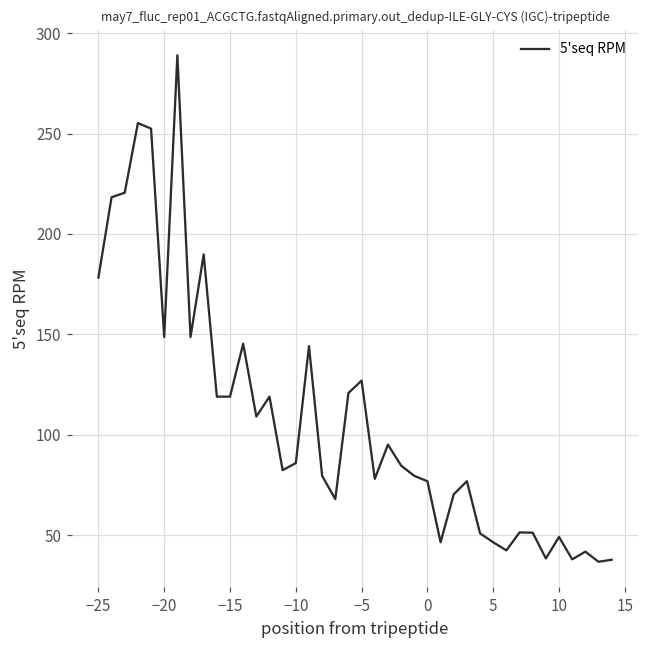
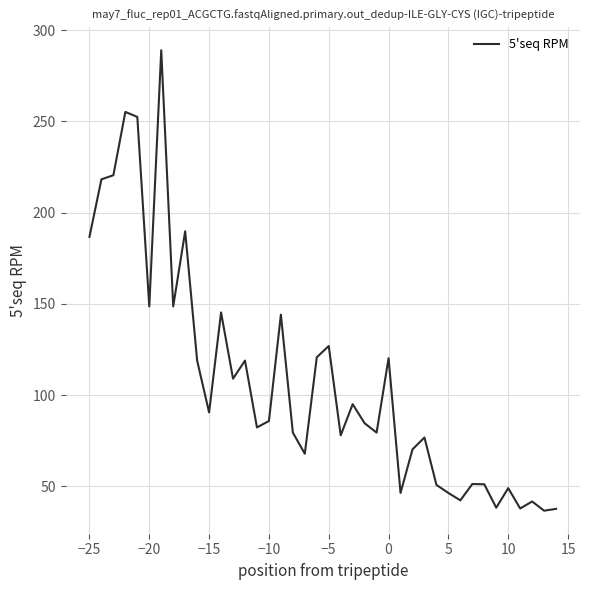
  {
-   "−25": 178,
+   "−25": 187,
    "−20": 149,
-   "−15": 119,
+   "−15": 91,
    "−10": 86,
    "−5": 127,
-   "0": 77,
+   "0": 120,
    "5": 46,
    "10": 49
  }
